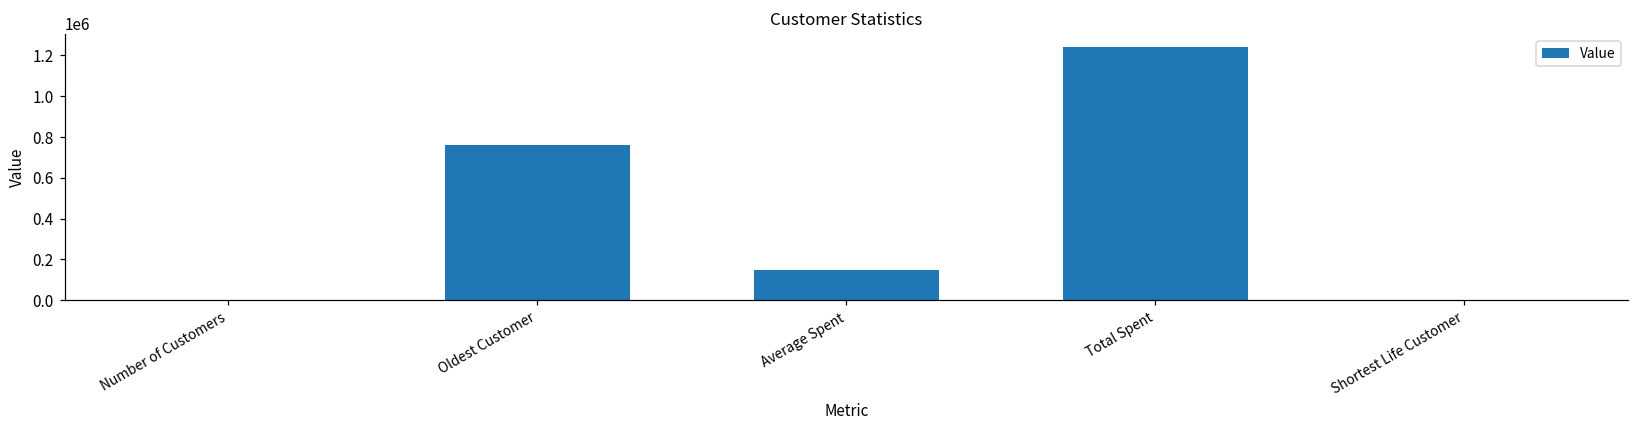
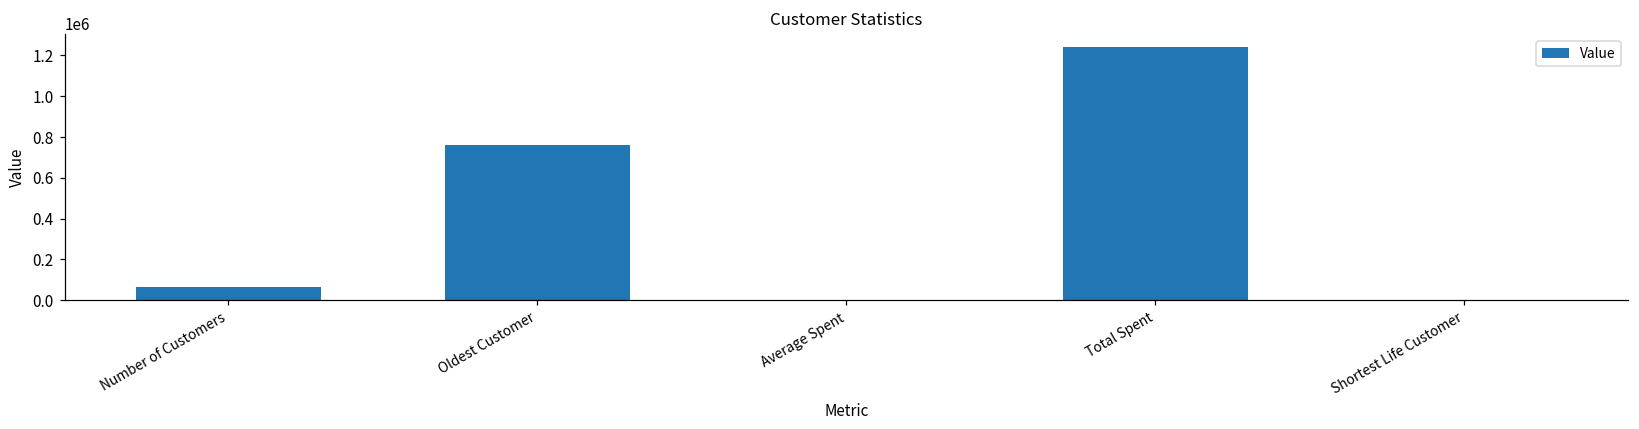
  {
-   "Number of Customers": 0,
+   "Number of Customers": 60000,
    "Oldest Customer": 760000,
-   "Average Spent": 150000,
+   "Average Spent": 0,
    "Total Spent": 1240000
  }
